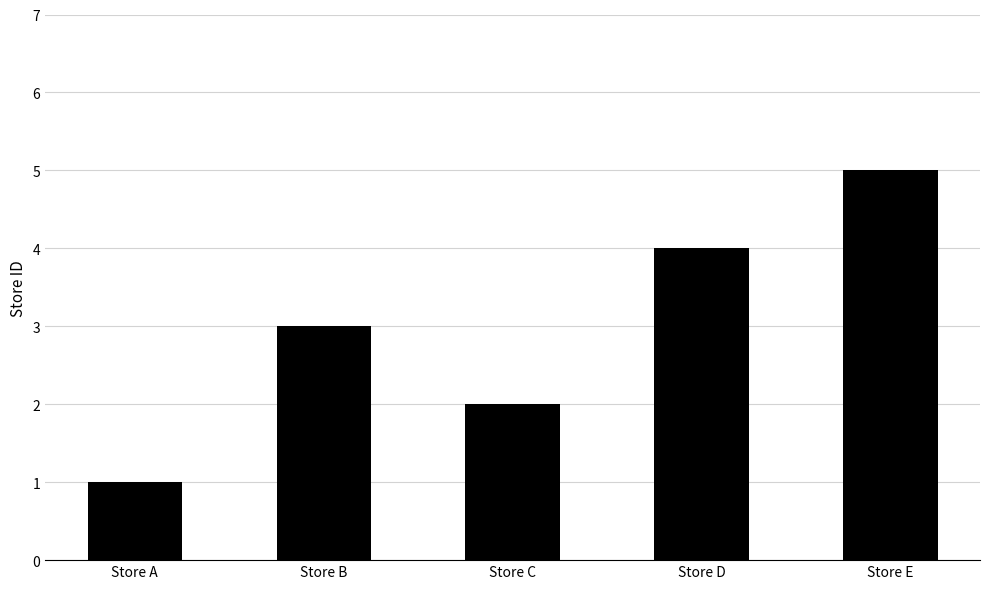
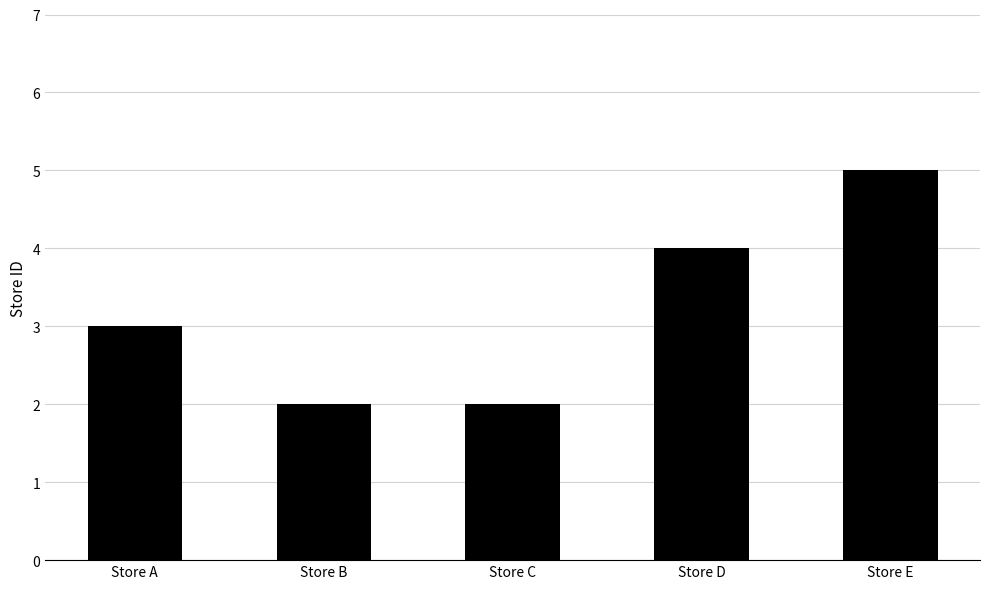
  {
-   "Store A": 1,
-   "Store B": 3,
+   "Store A": 3,
+   "Store B": 2,
    "Store C": 2,
    "Store D": 4,
    "Store E": 5
  }
